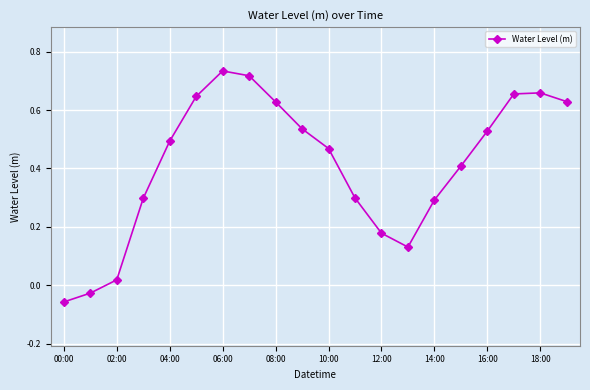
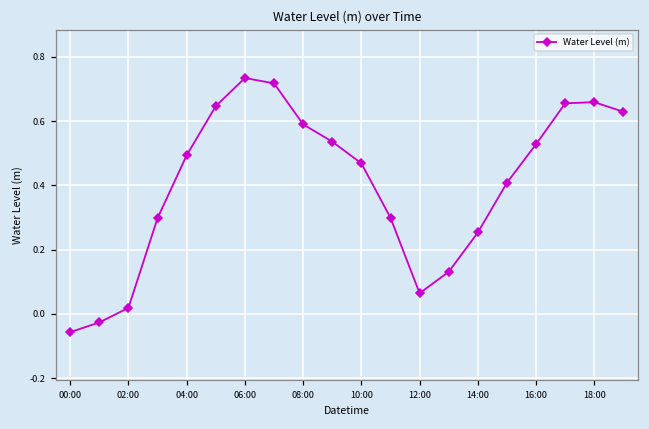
  {
    "00:00": -0.06,
    "02:00": 0.02,
    "04:00": 0.49,
    "06:00": 0.73,
-   "08:00": 0.63,
+   "08:00": 0.59,
    "10:00": 0.47,
-   "12:00": 0.18,
-   "14:00": 0.29,
+   "12:00": 0.06,
+   "14:00": 0.25,
    "16:00": 0.53,
    "18:00": 0.66
  }
